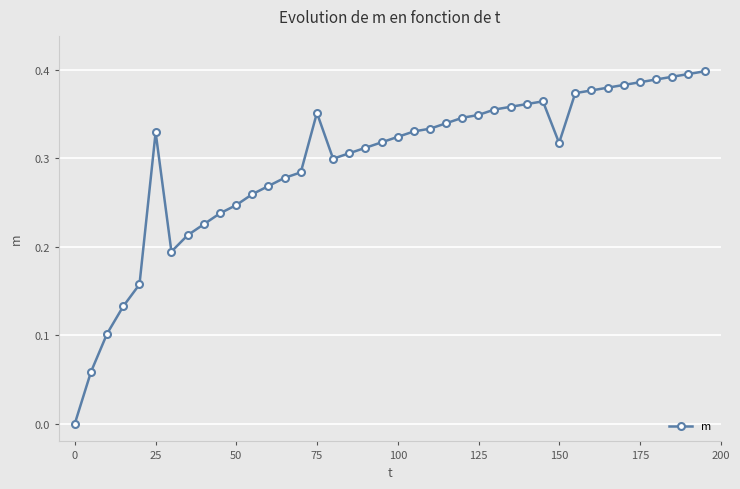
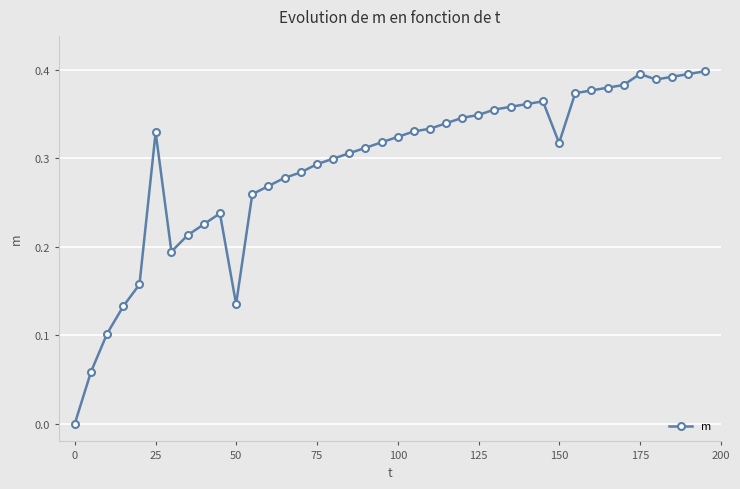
  {
    "0": 0.00,
    "25": 0.33,
-   "50": 0.25,
-   "75": 0.35,
+   "50": 0.14,
+   "75": 0.29,
    "100": 0.32,
    "125": 0.35,
    "150": 0.32,
-   "175": 0.39
+   "175": 0.40
  }
